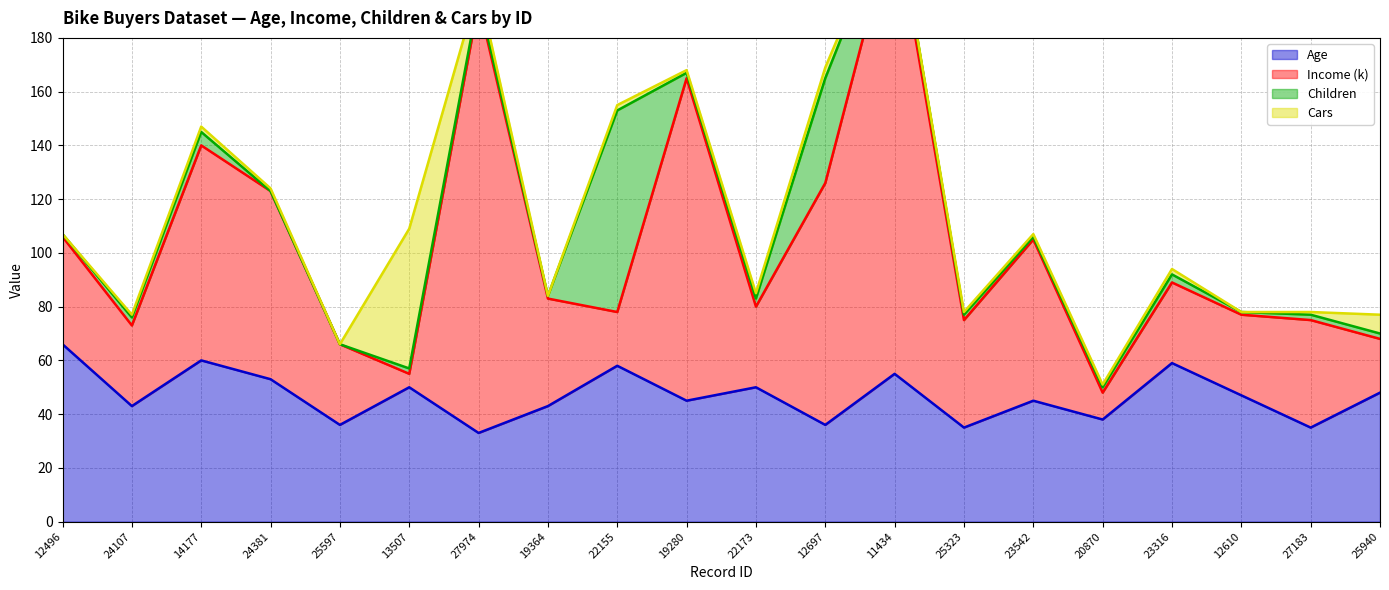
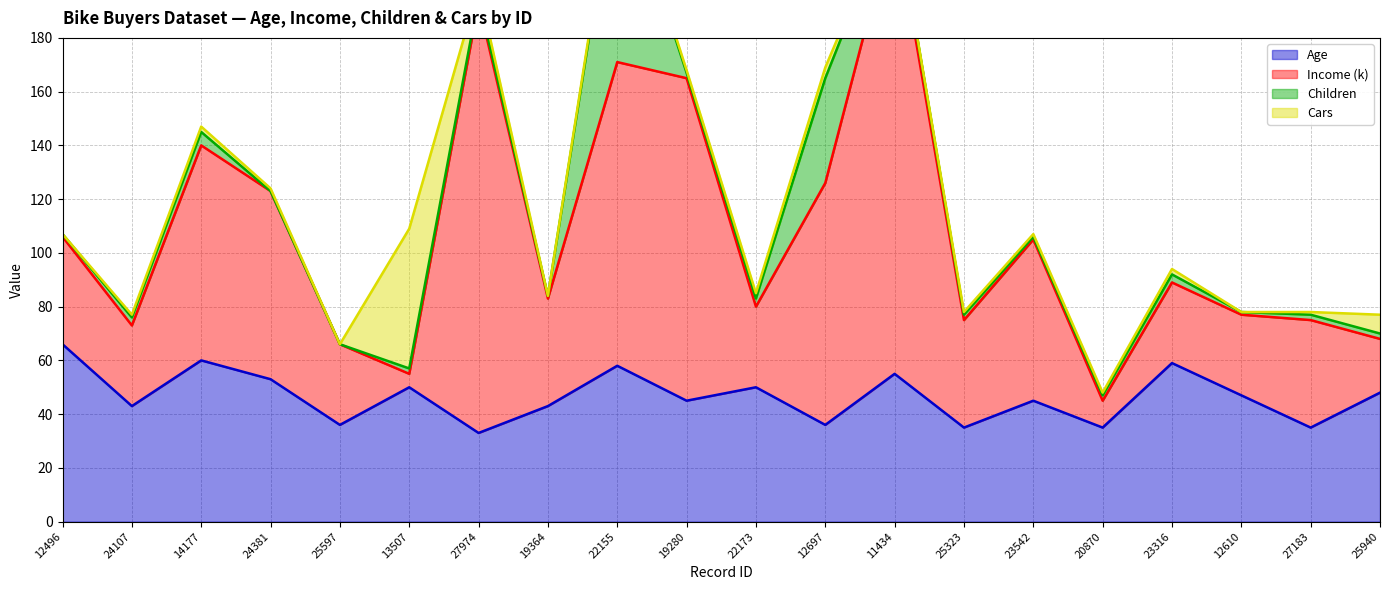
  {
    "Age": {
      "12496": 66,
      "24107": 43,
      "14177": 60,
      "24381": 53,
      "25597": 36,
      "13507": 50,
      "27974": 33,
      "19364": 43,
      "22155": 58,
      "19280": 45,
      "22173": 50,
      "12697": 36,
      "11434": 55,
      "25323": 35,
      "23542": 45,
-     "20870": 38,
+     "20870": 35,
      "23316": 59,
      "12610": 47,
      "27183": 35,
      "25940": 48
    },
    "Income (k)": {
      "12496": 40,
      "24107": 30,
      "14177": 80,
      "13507": 5,
      "19364": 40,
-     "22155": 20,
+     "22155": 113,
      "19280": 120,
      "22173": 30,
      "12697": 90,
      "25323": 40,
      "23542": 60,
      "20870": 10,
      "23316": 30,
      "12610": 30,
      "27183": 40,
      "25940": 20
    },
    "Children": {
      "24107": 3,
      "14177": 5,
      "13507": 2,
      "19280": 2,
      "22173": 3,
      "12697": 39,
      "25323": 2,
      "23542": 1,
      "20870": 2,
      "23316": 3,
      "27183": 2,
      "25940": 2
    },
    "Cars": {
      "24107": 1,
      "14177": 2,
      "24381": 1,
      "13507": 52,
      "19280": 1,
      "22173": 2,
      "12697": 4,
      "25323": 1,
      "23542": 1,
      "20870": 1,
      "23316": 2,
      "27183": 1,
      "25940": 7
    }
  }
